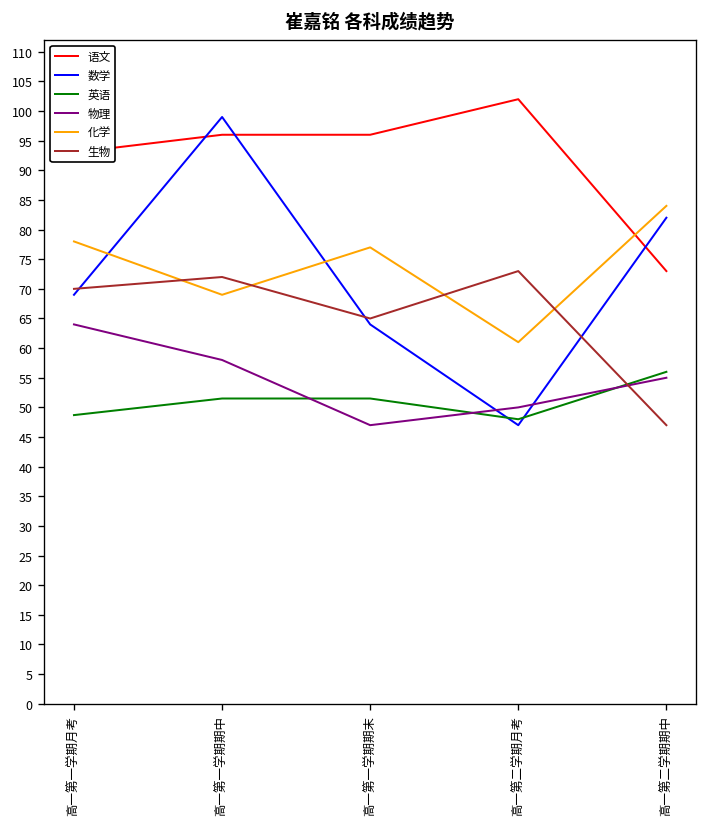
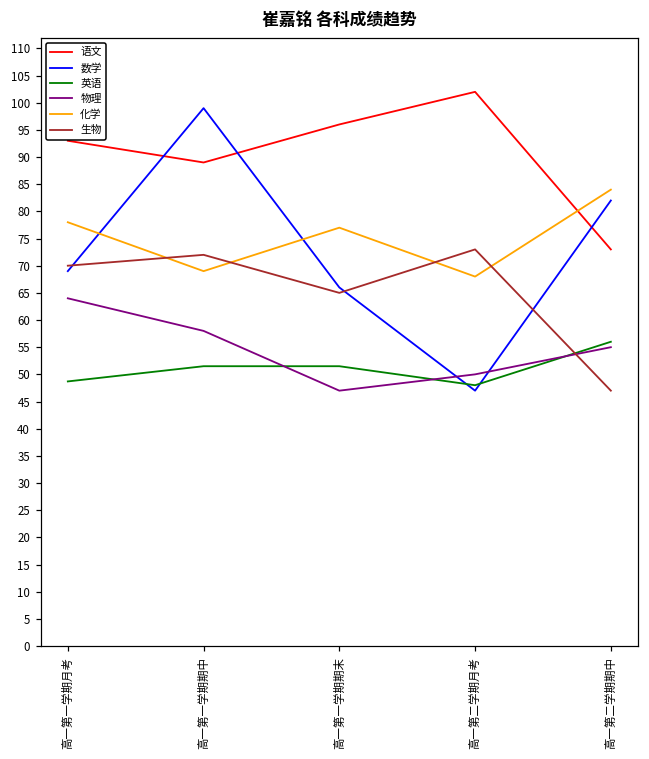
  {
    "语文": {
-     "高一第一学期期中": 96,
+     "高一第一学期期中": 89,
      "高一第一学期期末": 96,
      "高一第二学期月考": 102,
      "高一第二学期期中": 73
    },
    "数学": {
      "高一第一学期月考": 69,
      "高一第一学期期中": 99,
-     "高一第一学期期末": 64,
+     "高一第一学期期末": 66,
      "高一第二学期月考": 47,
      "高一第二学期期中": 82
    },
    "英语": {
      "高一第一学期月考": 49,
      "高一第一学期期中": 52,
      "高一第一学期期末": 52,
      "高一第二学期月考": 48,
      "高一第二学期期中": 56
    },
    "物理": {
      "高一第一学期月考": 64,
      "高一第一学期期中": 58,
      "高一第一学期期末": 47,
      "高一第二学期月考": 50,
      "高一第二学期期中": 55
    },
    "化学": {
      "高一第一学期月考": 78,
      "高一第一学期期中": 69,
      "高一第一学期期末": 77,
-     "高一第二学期月考": 61,
+     "高一第二学期月考": 68,
      "高一第二学期期中": 84
    },
    "生物": {
      "高一第一学期月考": 70,
      "高一第一学期期中": 72,
      "高一第一学期期末": 65,
      "高一第二学期月考": 73,
      "高一第二学期期中": 47
    }
  }
